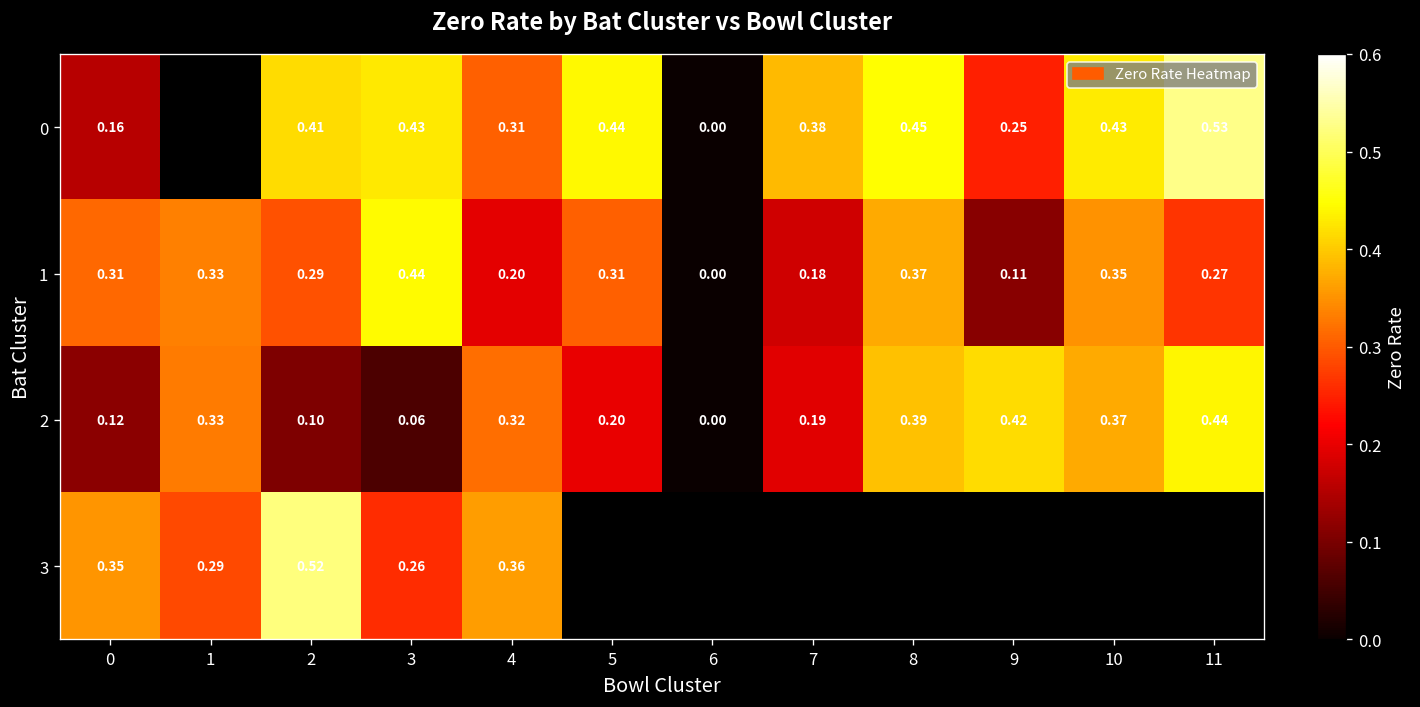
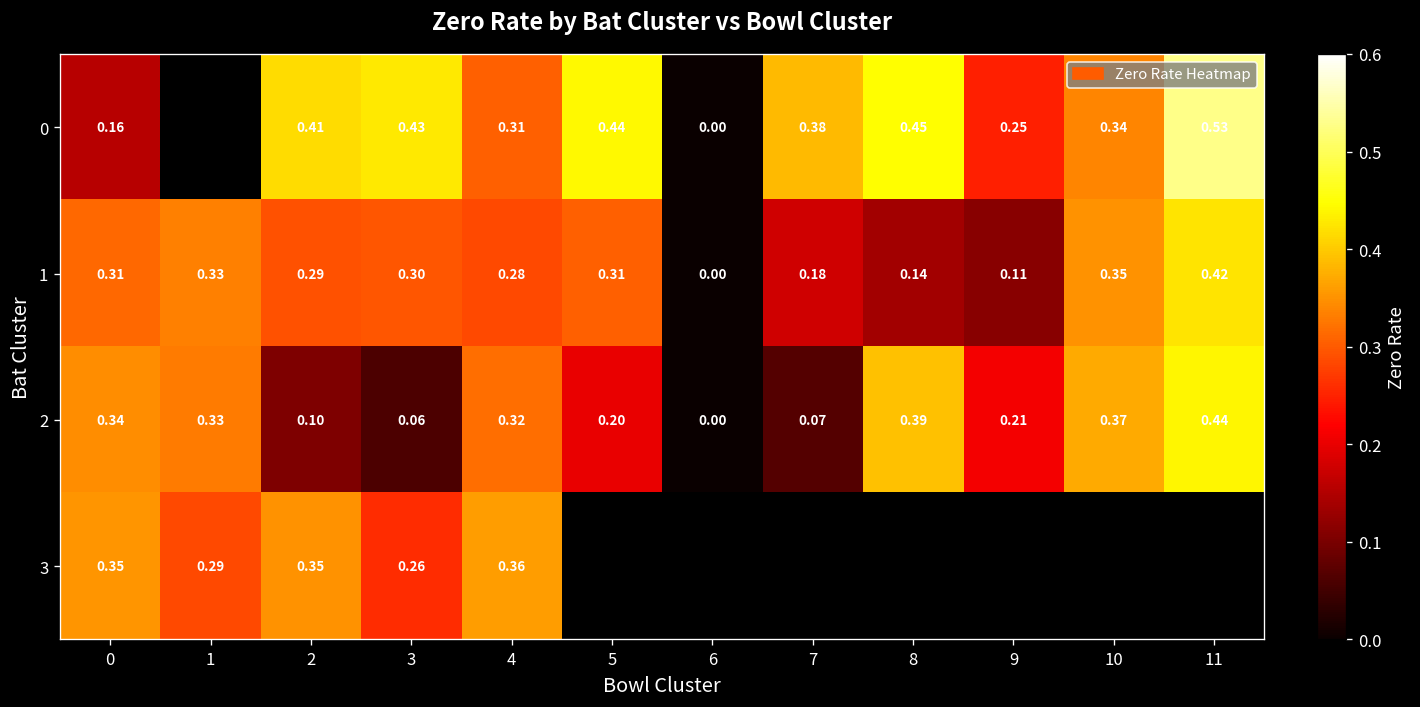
  {
    "0": {
      "0": 0.16,
      "2": 0.41,
      "3": 0.43,
      "4": 0.31,
      "5": 0.44,
      "6": 0.00,
      "7": 0.38,
      "8": 0.45,
      "9": 0.25,
-     "10": 0.43,
+     "10": 0.34,
      "11": 0.53
    },
    "1": {
      "0": 0.31,
      "1": 0.33,
      "2": 0.29,
-     "3": 0.44,
-     "4": 0.20,
+     "3": 0.30,
+     "4": 0.28,
      "5": 0.31,
      "6": 0.00,
      "7": 0.18,
-     "8": 0.37,
+     "8": 0.14,
      "9": 0.11,
      "10": 0.35,
-     "11": 0.27
+     "11": 0.42
    },
    "2": {
-     "0": 0.12,
+     "0": 0.34,
      "1": 0.33,
      "2": 0.10,
      "3": 0.06,
      "4": 0.32,
      "5": 0.20,
      "6": 0.00,
-     "7": 0.19,
+     "7": 0.07,
      "8": 0.39,
-     "9": 0.42,
+     "9": 0.21,
      "10": 0.37,
      "11": 0.44
    },
    "3": {
      "0": 0.35,
      "1": 0.29,
-     "2": 0.52,
+     "2": 0.35,
      "3": 0.26,
      "4": 0.36
    }
  }
